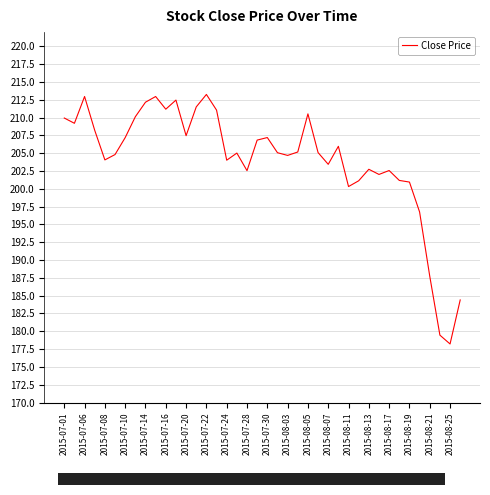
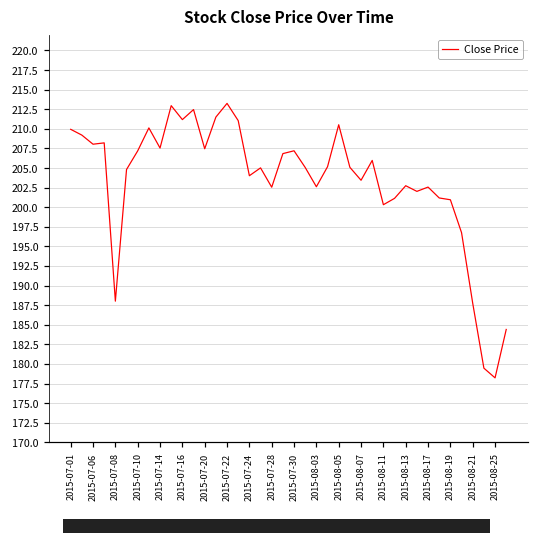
  {
    "2015-07-01": 210,
-   "2015-07-06": 213,
-   "2015-07-08": 204,
+   "2015-07-06": 208,
+   "2015-07-08": 188,
    "2015-07-10": 207,
-   "2015-07-14": 212,
+   "2015-07-14": 208,
    "2015-07-16": 211,
    "2015-07-20": 207,
    "2015-07-22": 213,
    "2015-07-24": 204,
    "2015-07-28": 203,
    "2015-07-30": 207,
-   "2015-08-03": 205,
+   "2015-08-03": 203,
    "2015-08-05": 211,
    "2015-08-07": 203,
    "2015-08-11": 200,
    "2015-08-13": 203,
    "2015-08-17": 203,
    "2015-08-19": 201,
    "2015-08-21": 188,
    "2015-08-25": 178
  }
